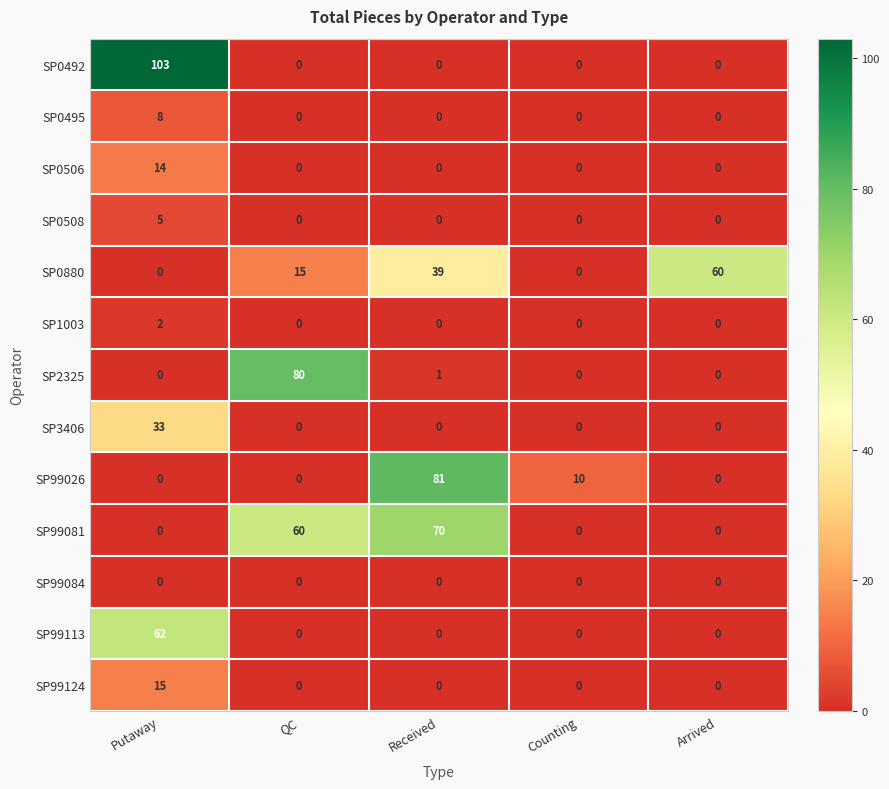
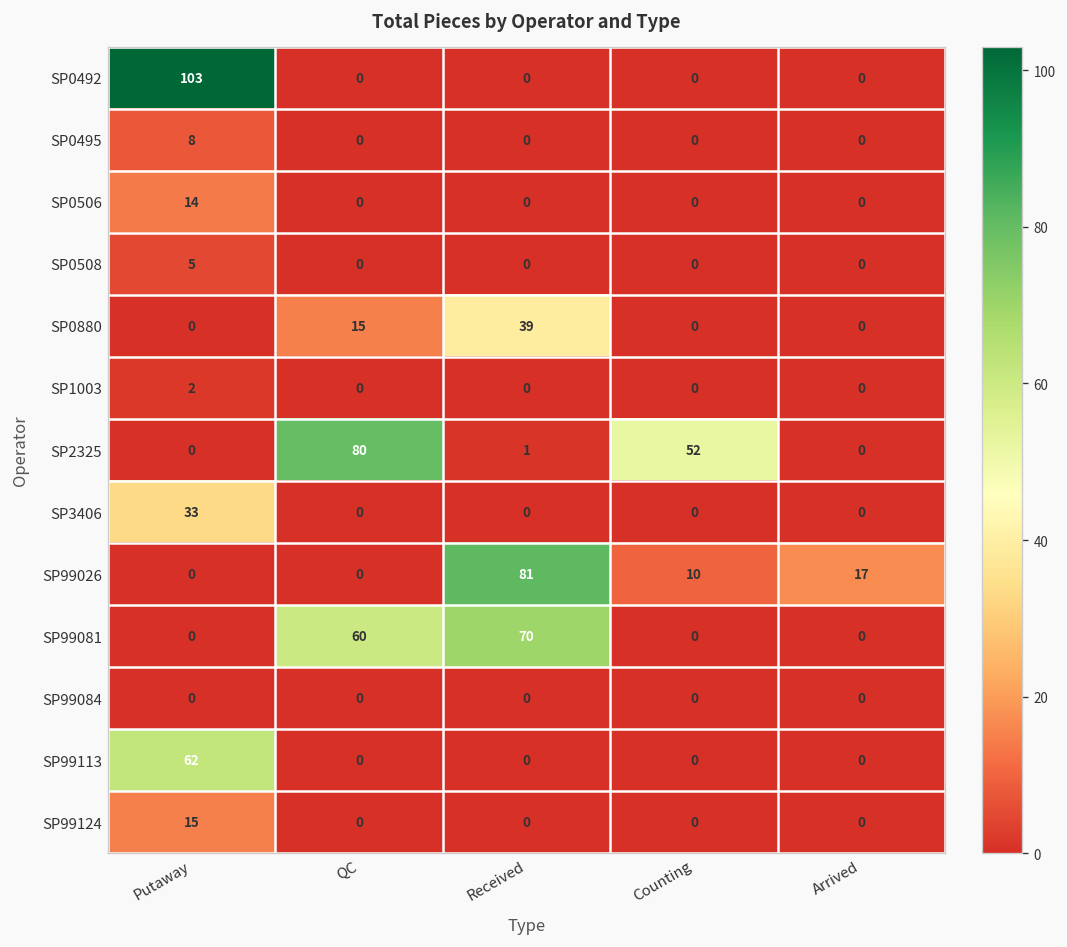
  {
    "SP0492": {
      "Putaway": 103,
      "QC": 0,
      "Received": 0,
      "Counting": 0,
      "Arrived": 0
    },
    "SP0495": {
      "Putaway": 8,
      "QC": 0,
      "Received": 0,
      "Counting": 0,
      "Arrived": 0
    },
    "SP0506": {
      "Putaway": 14,
      "QC": 0,
      "Received": 0,
      "Counting": 0,
      "Arrived": 0
    },
    "SP0508": {
      "Putaway": 5,
      "QC": 0,
      "Received": 0,
      "Counting": 0,
      "Arrived": 0
    },
    "SP0880": {
      "Putaway": 0,
      "QC": 15,
      "Received": 39,
      "Counting": 0,
-     "Arrived": 60
+     "Arrived": 0
    },
    "SP1003": {
      "Putaway": 2,
      "QC": 0,
      "Received": 0,
      "Counting": 0,
      "Arrived": 0
    },
    "SP2325": {
      "Putaway": 0,
      "QC": 80,
      "Received": 1,
-     "Counting": 0,
+     "Counting": 52,
      "Arrived": 0
    },
    "SP3406": {
      "Putaway": 33,
      "QC": 0,
      "Received": 0,
      "Counting": 0,
      "Arrived": 0
    },
    "SP99026": {
      "Putaway": 0,
      "QC": 0,
      "Received": 81,
      "Counting": 10,
-     "Arrived": 0
+     "Arrived": 17
    },
    "SP99081": {
      "Putaway": 0,
      "QC": 60,
      "Received": 70,
      "Counting": 0,
      "Arrived": 0
    },
    "SP99084": {
      "Putaway": 0,
      "QC": 0,
      "Received": 0,
      "Counting": 0,
      "Arrived": 0
    },
    "SP99113": {
      "Putaway": 62,
      "QC": 0,
      "Received": 0,
      "Counting": 0,
      "Arrived": 0
    },
    "SP99124": {
      "Putaway": 15,
      "QC": 0,
      "Received": 0,
      "Counting": 0,
      "Arrived": 0
    }
  }
